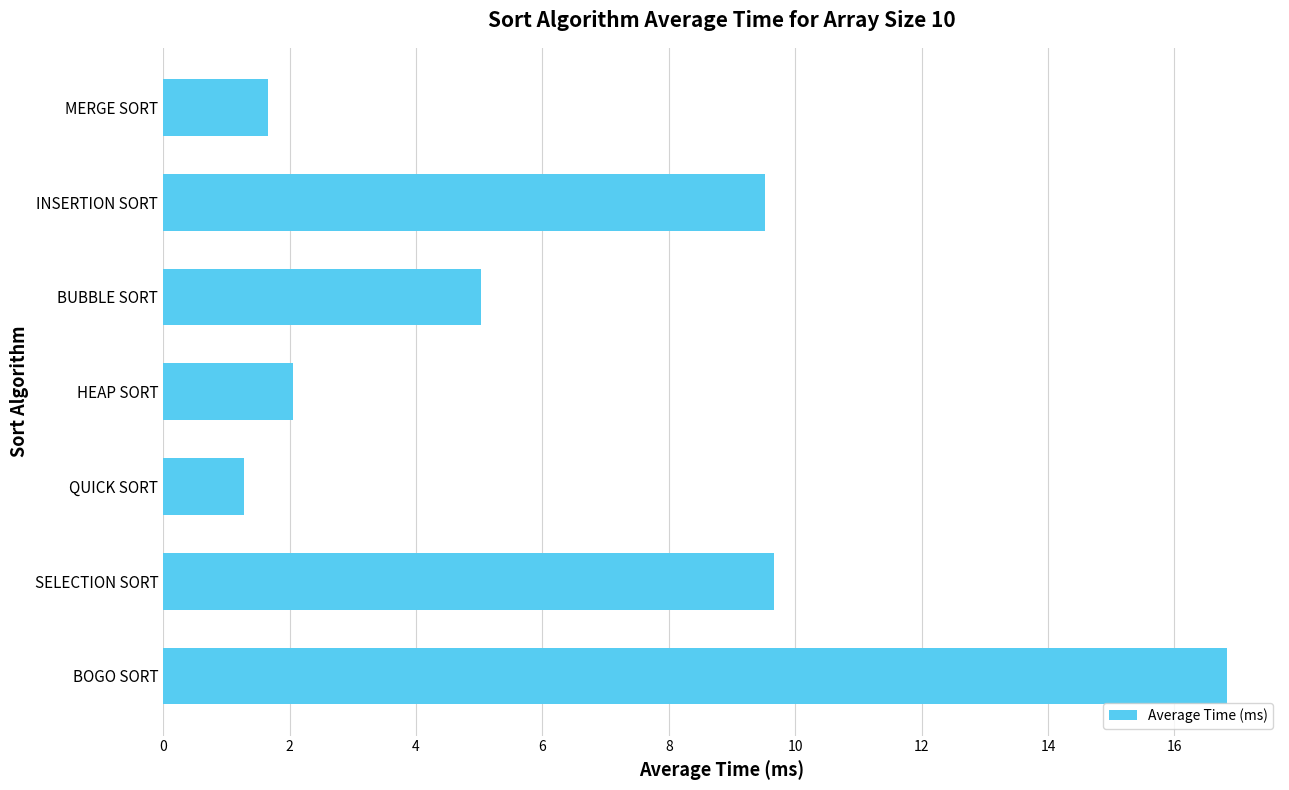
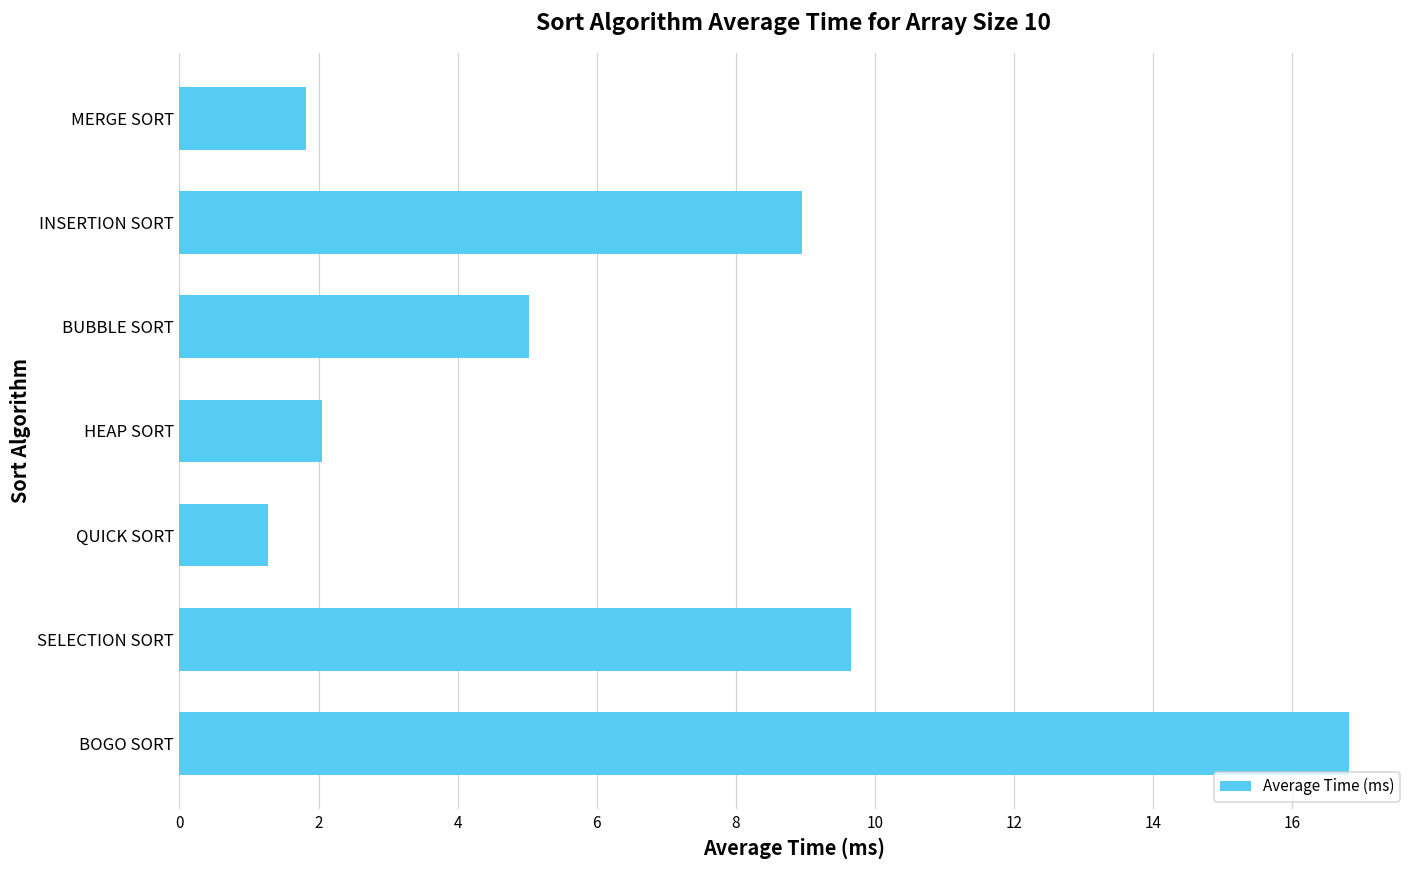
  {
-   "MERGE SORT": 1.7,
-   "INSERTION SORT": 9.5,
+   "MERGE SORT": 1.8,
+   "INSERTION SORT": 9.0,
    "BUBBLE SORT": 5.0,
    "HEAP SORT": 2.1,
    "QUICK SORT": 1.3,
    "SELECTION SORT": 9.7,
    "BOGO SORT": 16.8
  }
